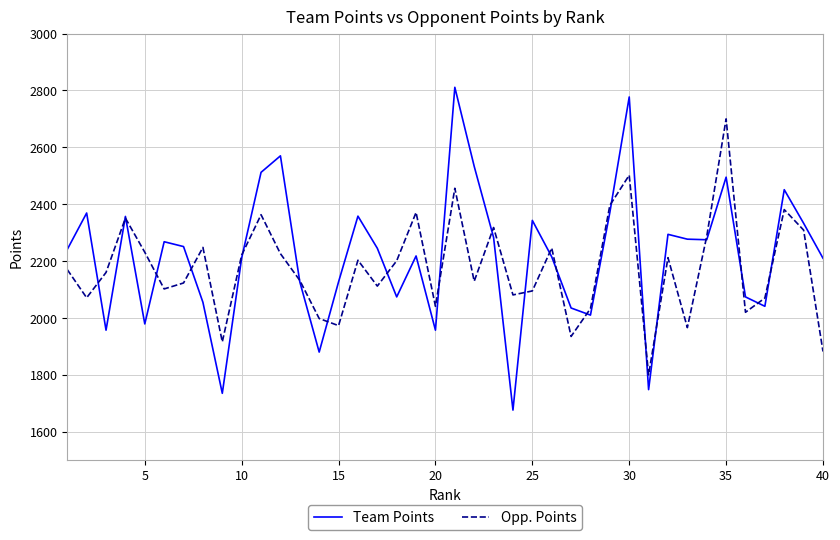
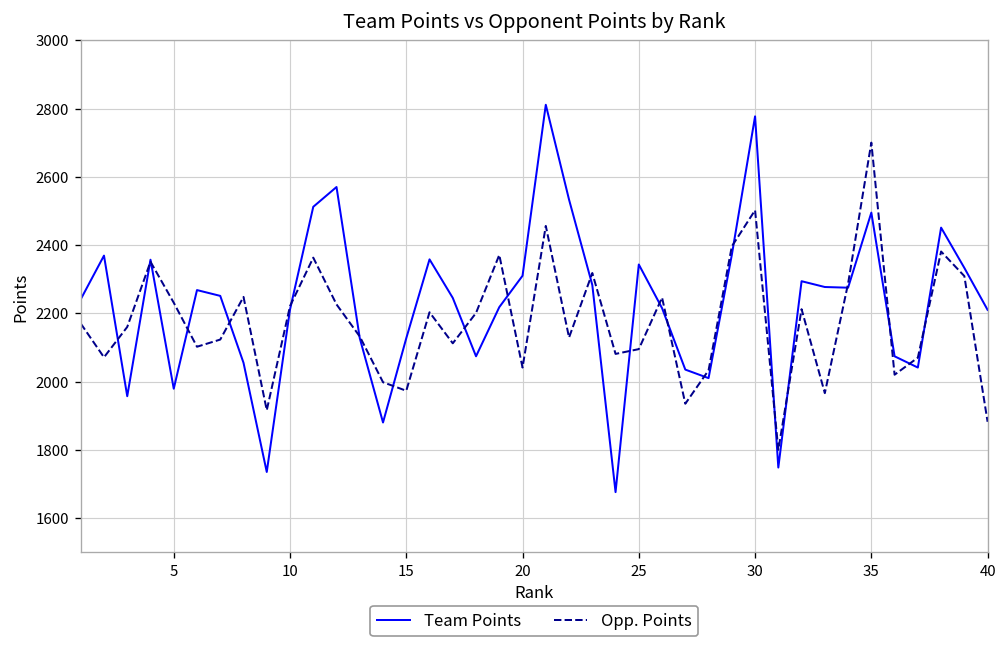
  {
    "Team Points": {
      "5": 1980,
      "10": 2210,
      "15": 2130,
-     "20": 1960,
+     "20": 2310,
      "25": 2340,
      "30": 2780,
      "35": 2500,
      "40": 2210
    },
    "Opp. Points": {
      "5": 2230,
      "10": 2220,
      "15": 1970,
      "20": 2040,
      "25": 2100,
      "30": 2500,
      "35": 2700,
      "40": 1880
    }
  }
